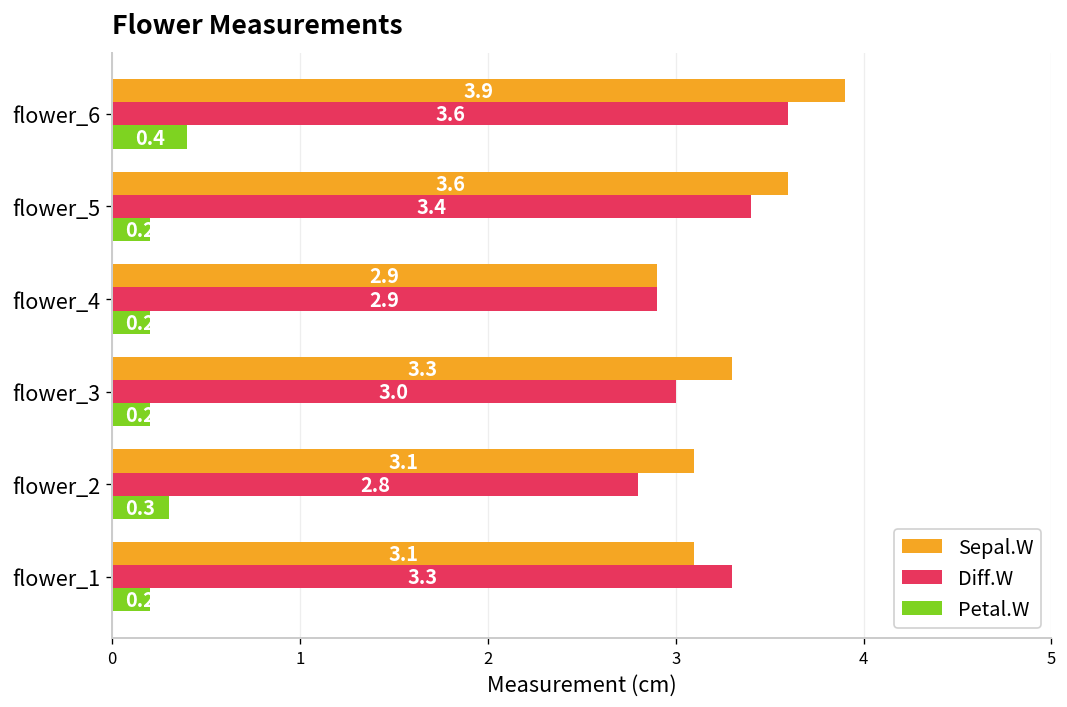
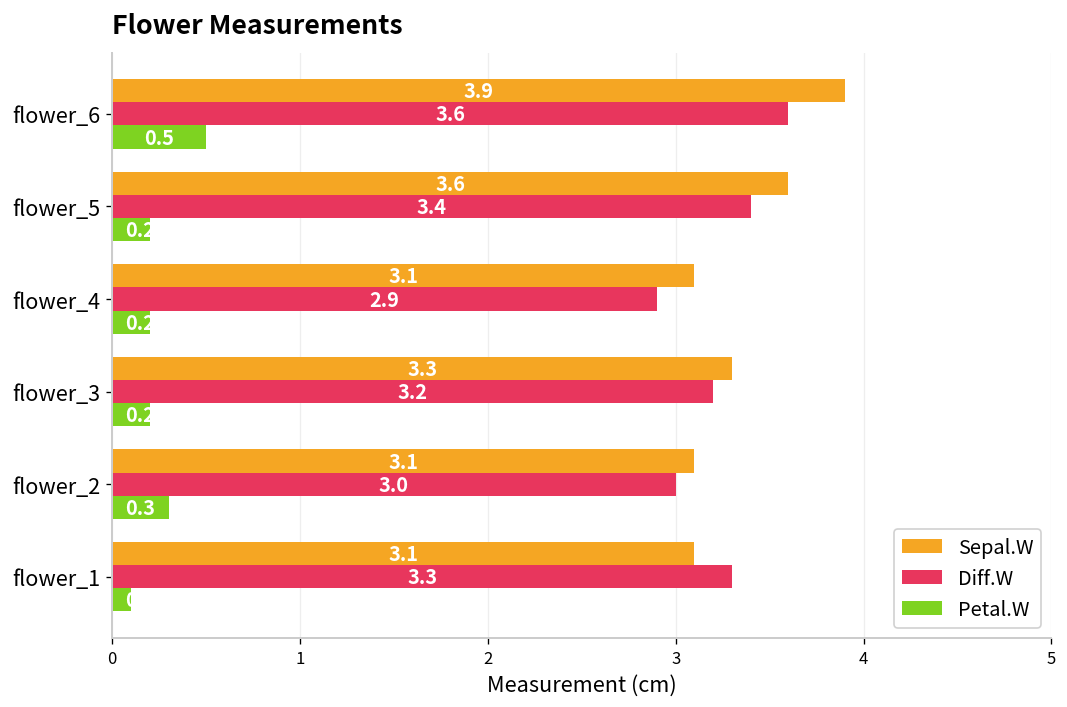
  {
    "Sepal.W": {
      "flower_6": 3.9,
      "flower_5": 3.6,
-     "flower_4": 2.9,
+     "flower_4": 3.1,
      "flower_3": 3.3,
      "flower_2": 3.1,
      "flower_1": 3.1
    },
    "Diff.W": {
      "flower_6": 3.6,
      "flower_5": 3.4,
      "flower_4": 2.9,
-     "flower_3": 3.0,
-     "flower_2": 2.8,
+     "flower_3": 3.2,
+     "flower_2": 3.0,
      "flower_1": 3.3
    },
    "Petal.W": {
-     "flower_6": 0.4,
+     "flower_6": 0.5,
      "flower_5": 0.2,
      "flower_4": 0.2,
      "flower_3": 0.2,
      "flower_2": 0.3,
-     "flower_1": 0.2
+     "flower_1": 0.1
    }
  }
